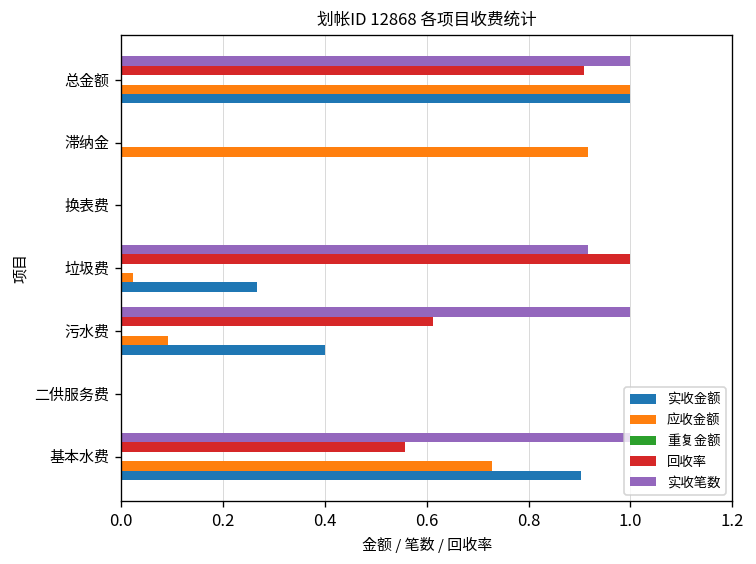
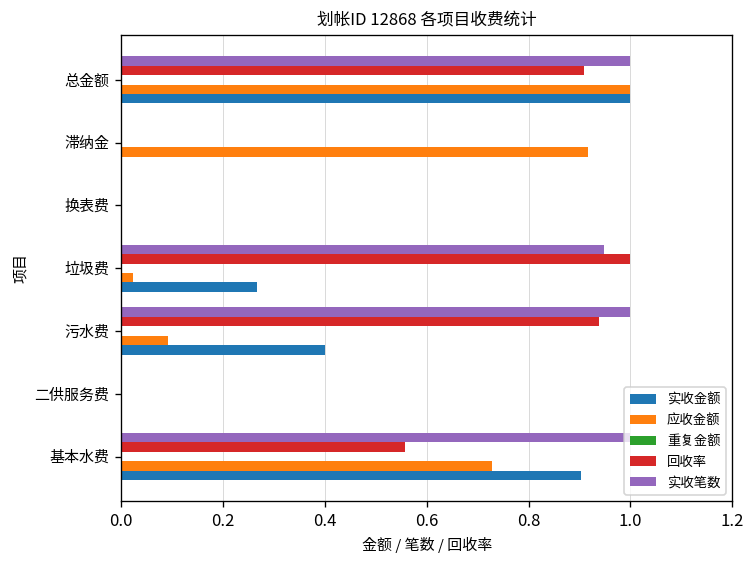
  {
    "实收金额": {
      "总金额": 1.00,
      "滞纳金": 0.00,
      "换表费": 0.00,
      "垃圾费": 0.27,
      "污水费": 0.40,
      "二供服务费": 0.00,
      "基本水费": 0.90
    },
    "应收金额": {
      "总金额": 1.00,
      "滞纳金": 0.92,
      "换表费": 0.00,
      "垃圾费": 0.02,
      "污水费": 0.09,
      "二供服务费": 0.00,
      "基本水费": 0.73
    },
    "重复金额": {
      "总金额": 0.00,
      "滞纳金": 0.00,
      "换表费": 0.00,
      "垃圾费": 0.00,
      "污水费": 0.00,
      "二供服务费": 0.00,
      "基本水费": 0.00
    },
    "回收率": {
      "总金额": 0.91,
      "滞纳金": 0.00,
      "换表费": 0.00,
      "垃圾费": 1.00,
-     "污水费": 0.61,
+     "污水费": 0.94,
      "二供服务费": 0.00,
      "基本水费": 0.56
    },
    "实收笔数": {
      "总金额": 1.00,
      "滞纳金": 0.00,
      "换表费": 0.00,
-     "垃圾费": 0.92,
+     "垃圾费": 0.95,
      "污水费": 1.00,
      "二供服务费": 0.00
    }
  }
